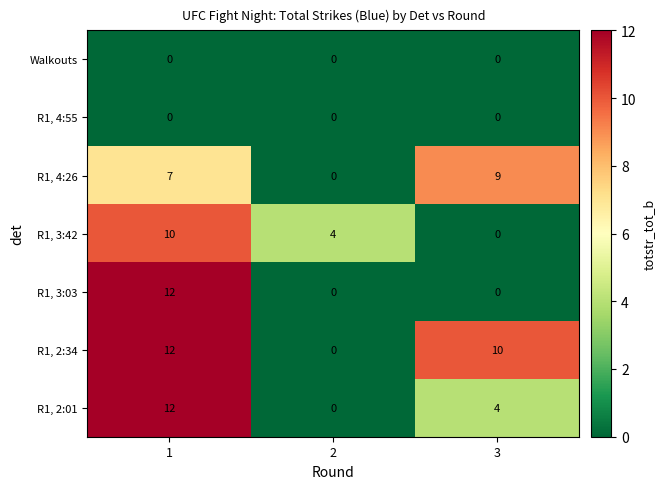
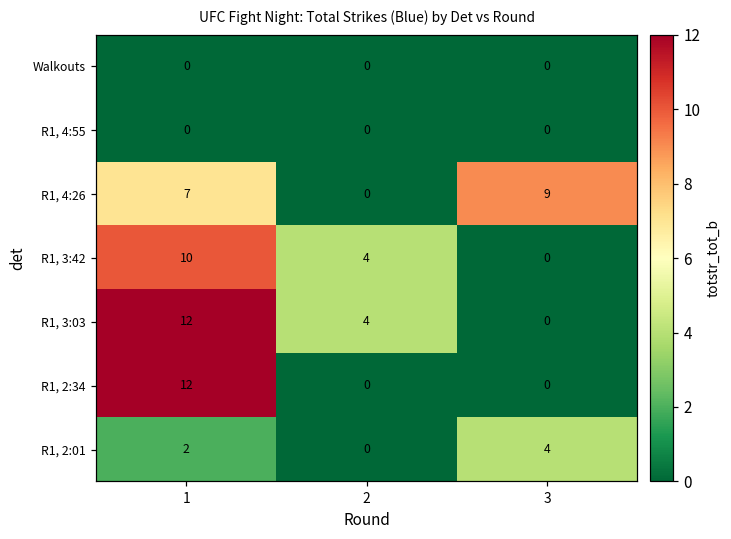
  {
    "Walkouts": {
      "1": 0,
      "2": 0,
      "3": 0
    },
    "R1, 4:55": {
      "1": 0,
      "2": 0,
      "3": 0
    },
    "R1, 4:26": {
      "1": 7,
      "2": 0,
      "3": 9
    },
    "R1, 3:42": {
      "1": 10,
      "2": 4,
      "3": 0
    },
    "R1, 3:03": {
      "1": 12,
-     "2": 0,
+     "2": 4,
      "3": 0
    },
    "R1, 2:34": {
      "1": 12,
      "2": 0,
-     "3": 10
+     "3": 0
    },
    "R1, 2:01": {
-     "1": 12,
+     "1": 2,
      "2": 0,
      "3": 4
    }
  }
